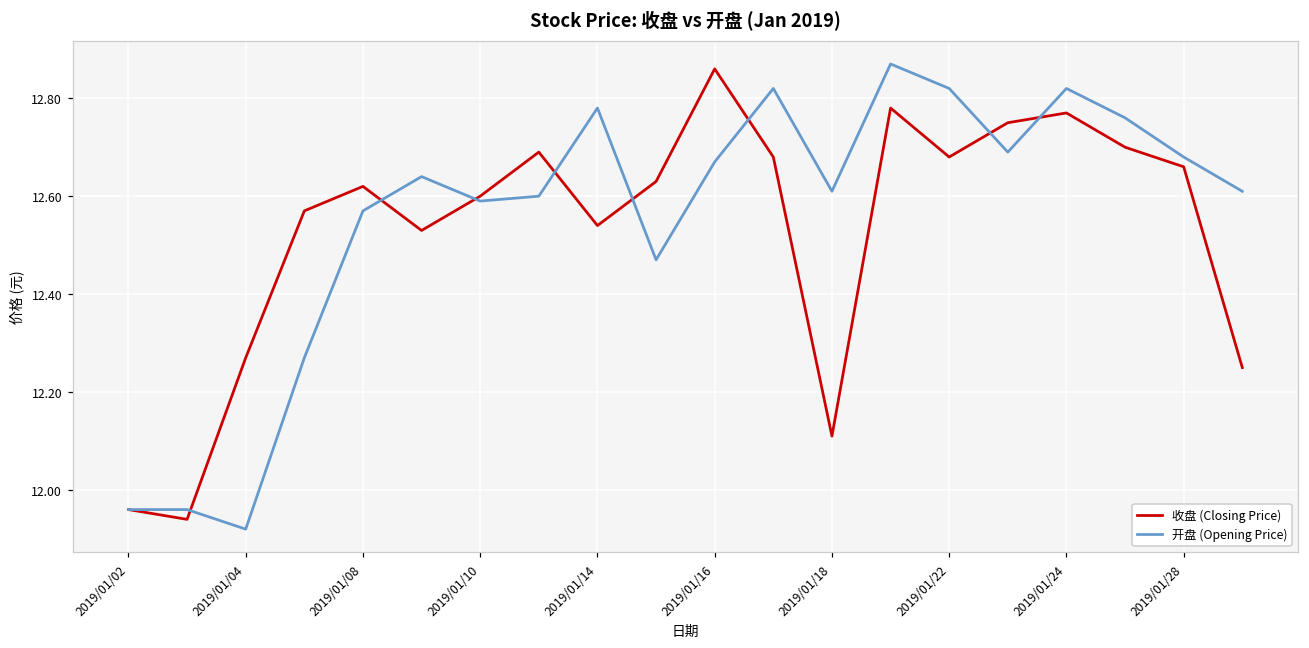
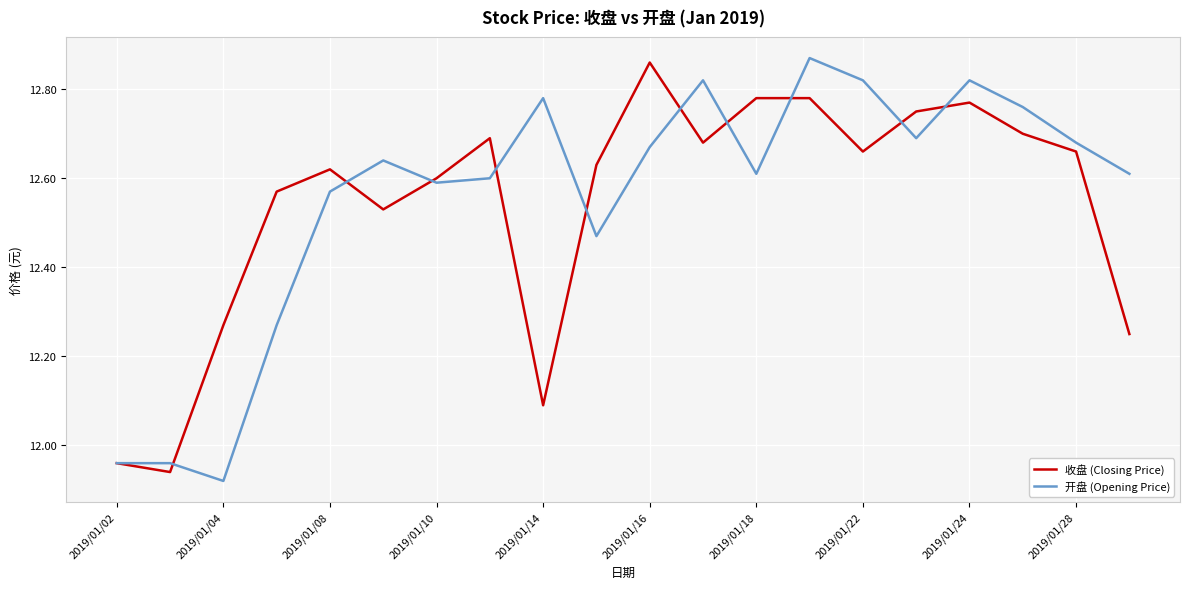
  {
    "收盘 (Closing Price)": {
      "2019/01/04": 12.27,
      "2019/01/08": 12.62,
      "2019/01/10": 12.60,
-     "2019/01/14": 12.54,
+     "2019/01/14": 12.09,
      "2019/01/16": 12.86,
-     "2019/01/18": 12.11,
-     "2019/01/22": 12.68,
+     "2019/01/18": 12.78,
+     "2019/01/22": 12.66,
      "2019/01/24": 12.77,
      "2019/01/28": 12.66
    },
    "开盘 (Opening Price)": {
      "2019/01/04": 11.92,
      "2019/01/08": 12.57,
      "2019/01/10": 12.59,
      "2019/01/14": 12.78,
      "2019/01/16": 12.67,
      "2019/01/18": 12.61,
      "2019/01/22": 12.82,
      "2019/01/24": 12.82,
      "2019/01/28": 12.68
    }
  }
